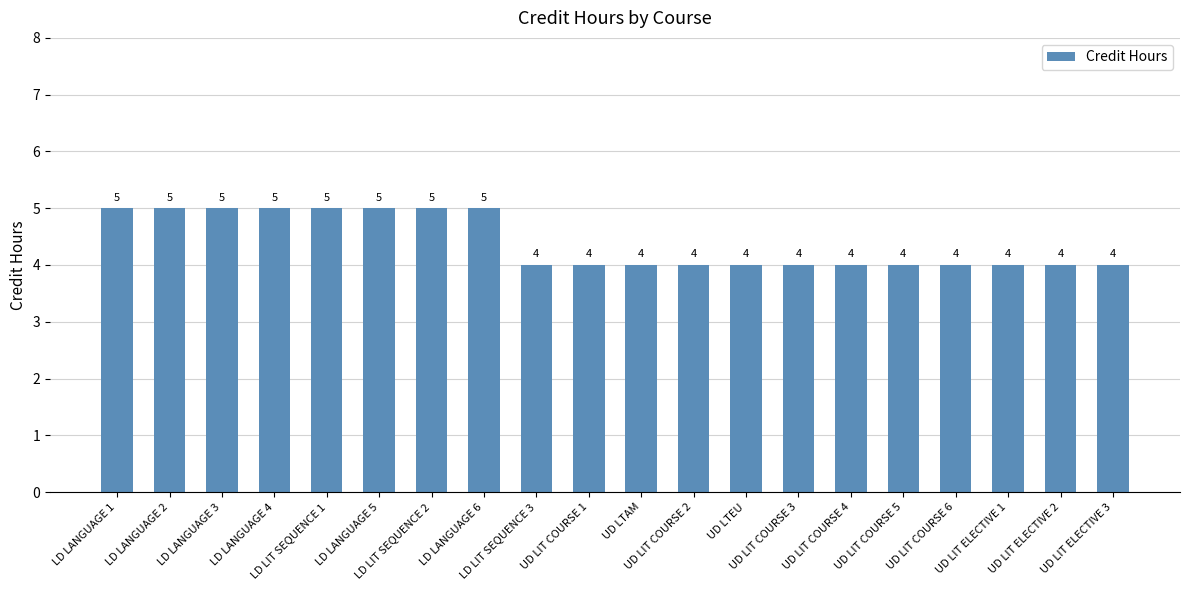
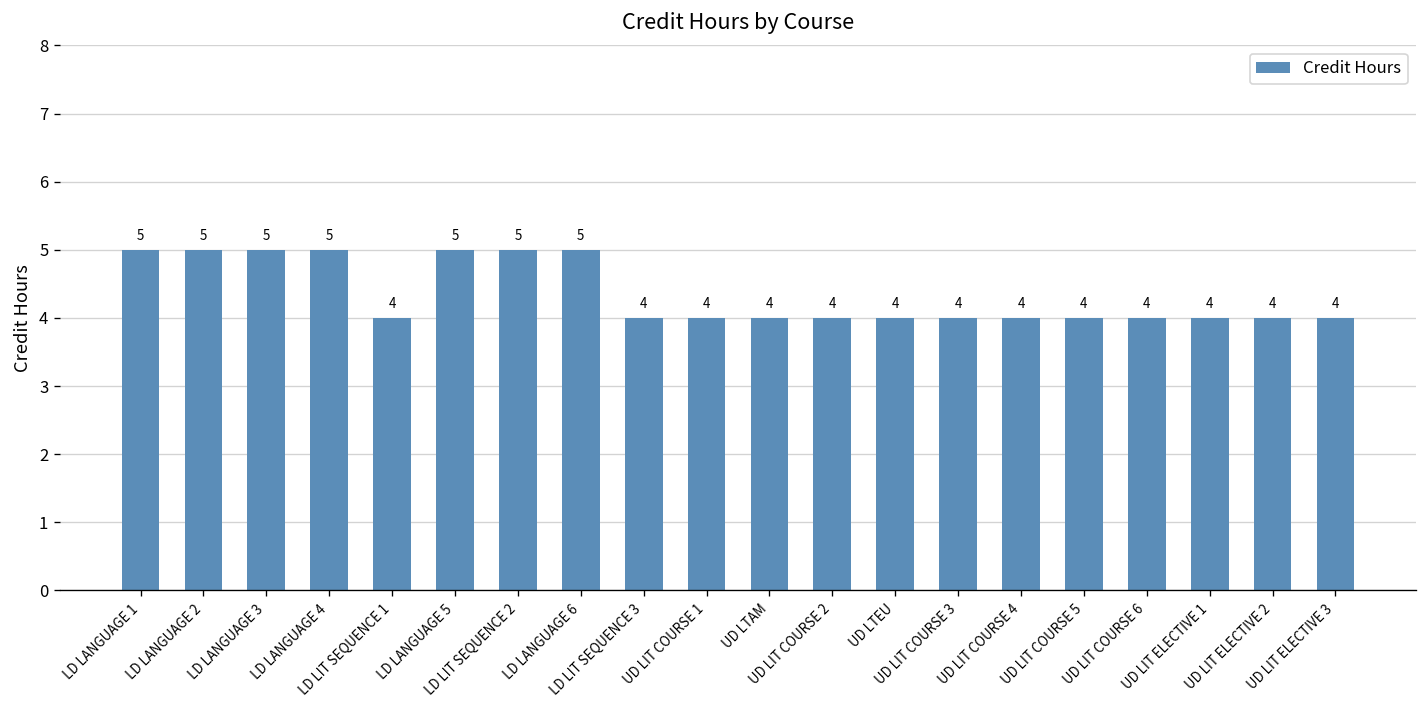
  {
    "LD LANGUAGE 1": 5,
    "LD LANGUAGE 2": 5,
    "LD LANGUAGE 3": 5,
    "LD LANGUAGE 4": 5,
-   "LD LIT SEQUENCE 1": 5,
+   "LD LIT SEQUENCE 1": 4,
    "LD LANGUAGE 5": 5,
    "LD LIT SEQUENCE 2": 5,
    "LD LANGUAGE 6": 5,
    "LD LIT SEQUENCE 3": 4,
    "UD LIT COURSE 1": 4,
    "UD LTAM": 4,
    "UD LIT COURSE 2": 4,
    "UD LTEU": 4,
    "UD LIT COURSE 3": 4,
    "UD LIT COURSE 4": 4,
    "UD LIT COURSE 5": 4,
    "UD LIT COURSE 6": 4,
    "UD LIT ELECTIVE 1": 4,
    "UD LIT ELECTIVE 2": 4,
    "UD LIT ELECTIVE 3": 4
  }
